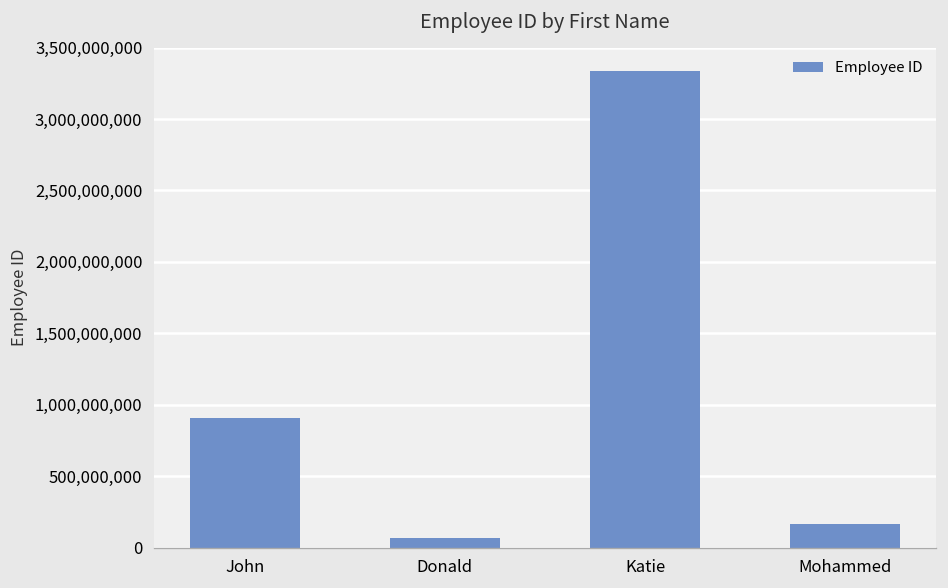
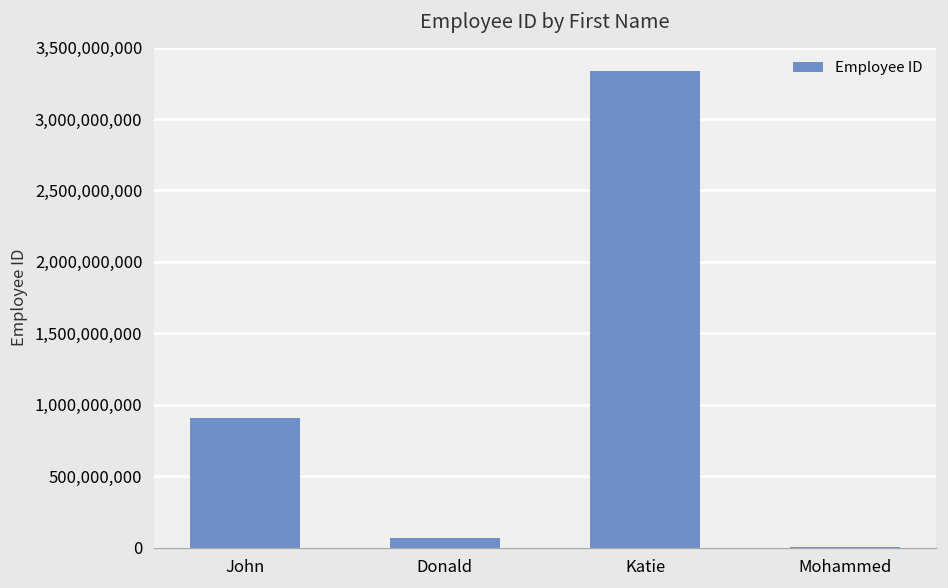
  {
    "John": "910,000,000",
    "Donald": "70,000,000",
    "Katie": "3,330,000,000",
-   "Mohammed": "170,000,000"
+   "Mohammed": "0"
  }
